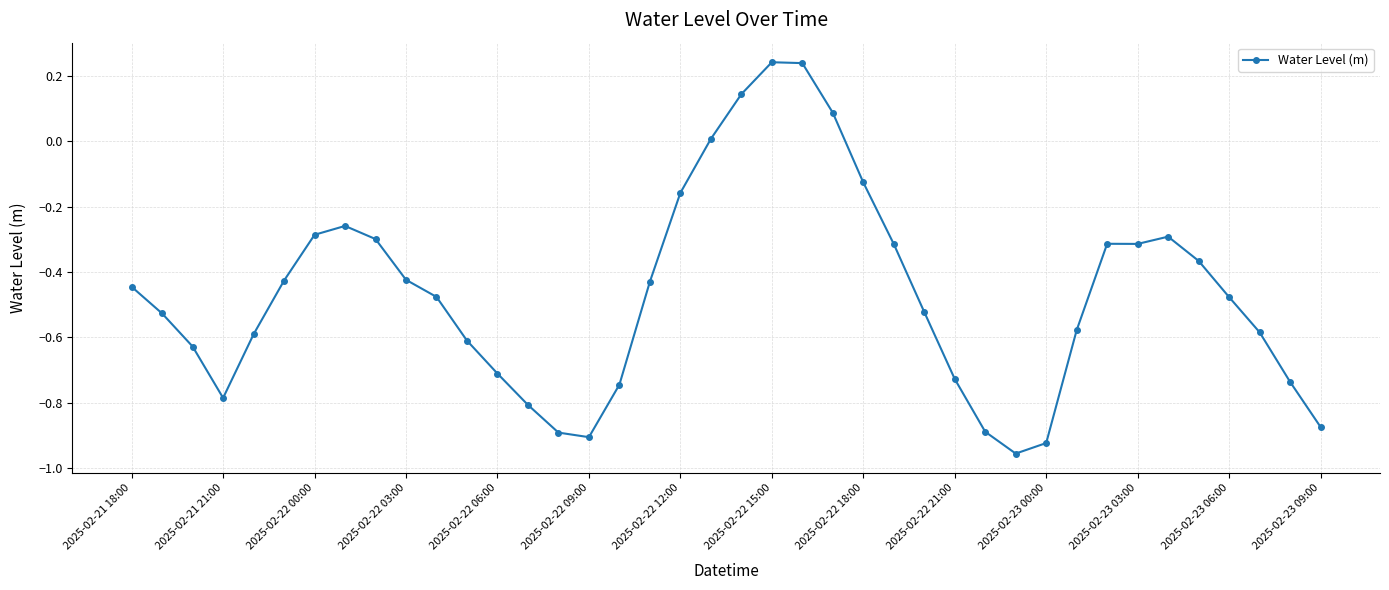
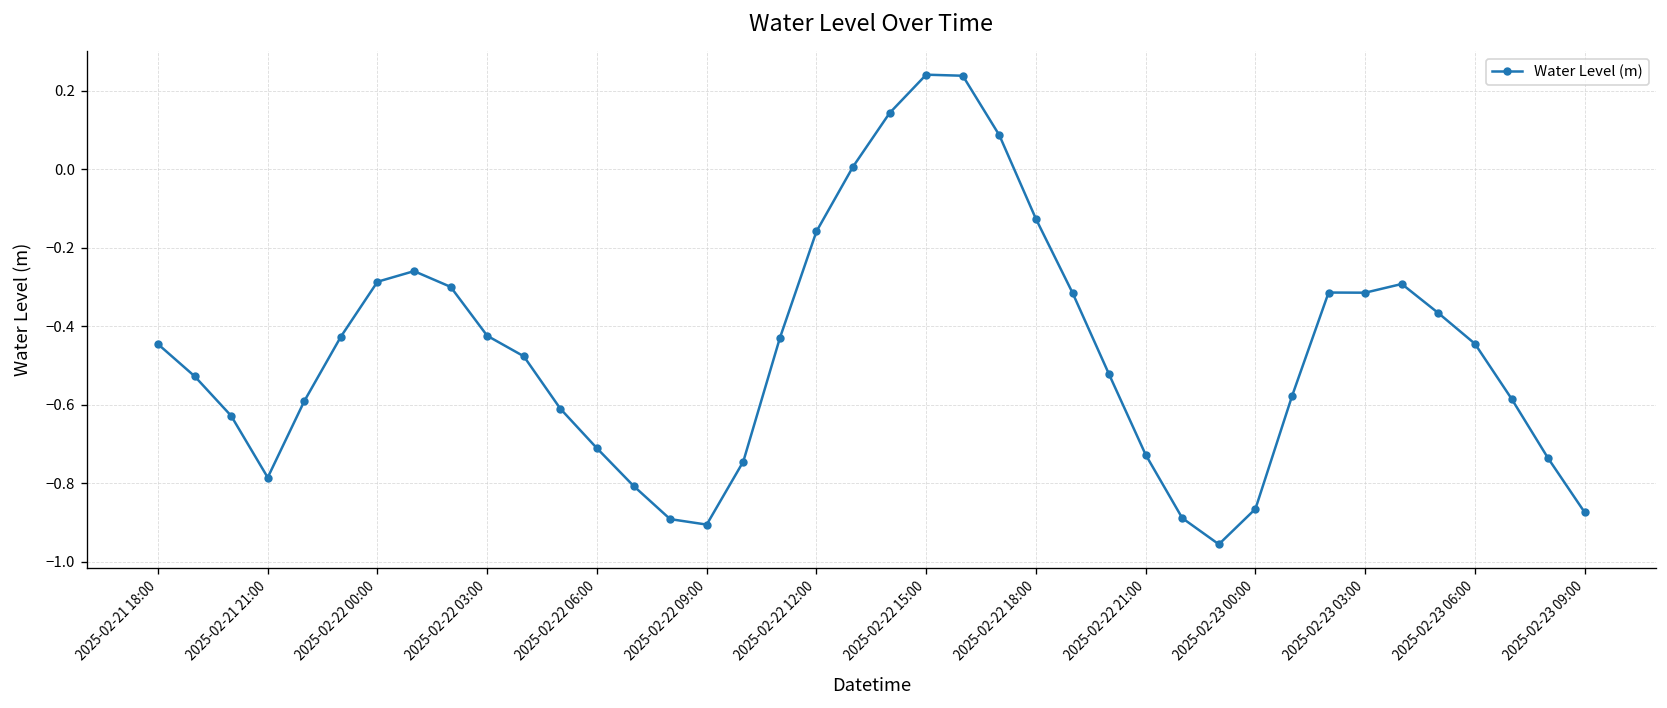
  {
    "2025-02-21 18:00": -0.45,
    "2025-02-21 21:00": -0.79,
    "2025-02-22 00:00": -0.29,
    "2025-02-22 03:00": -0.42,
    "2025-02-22 06:00": -0.71,
    "2025-02-22 09:00": -0.91,
    "2025-02-22 12:00": -0.16,
    "2025-02-22 15:00": 0.24,
    "2025-02-22 18:00": -0.13,
    "2025-02-22 21:00": -0.73,
-   "2025-02-23 00:00": -0.92,
+   "2025-02-23 00:00": -0.87,
    "2025-02-23 03:00": -0.31,
-   "2025-02-23 06:00": -0.48,
+   "2025-02-23 06:00": -0.44,
    "2025-02-23 09:00": -0.87
  }
